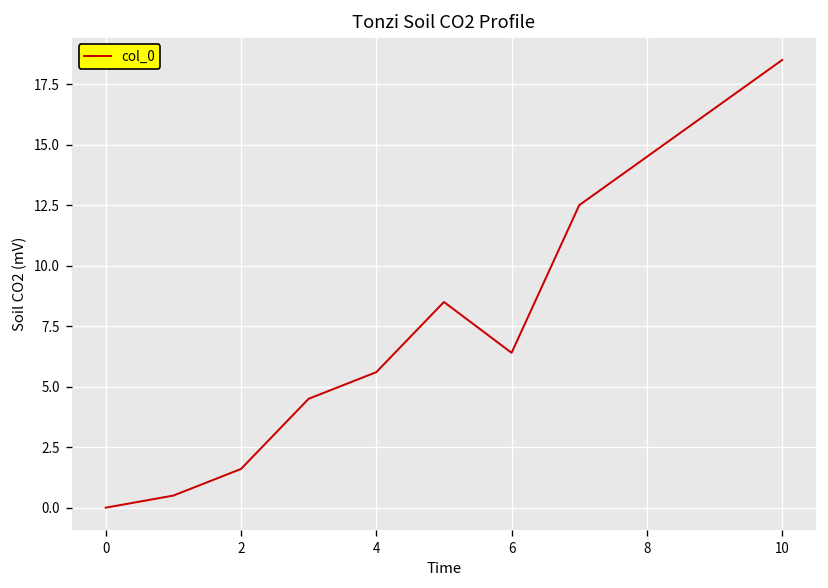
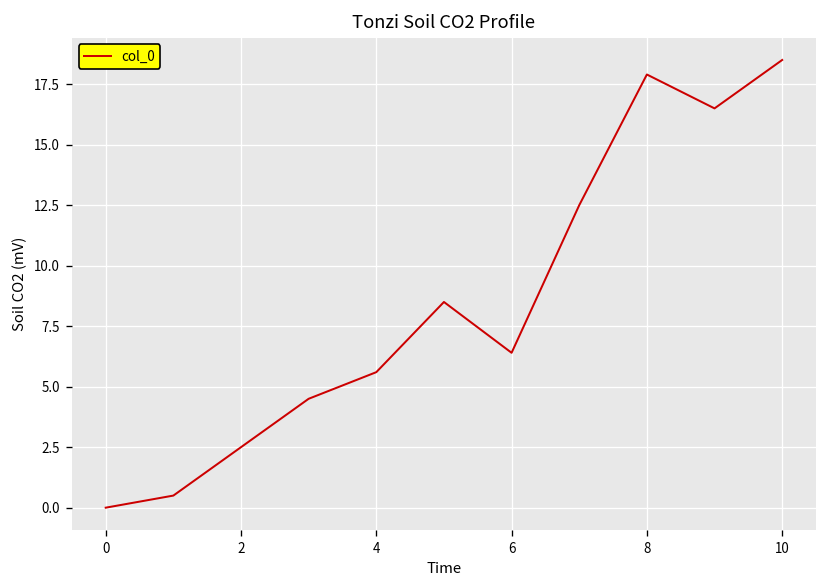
  {
    "0": 0.0,
-   "2": 1.6,
+   "2": 2.5,
    "4": 5.6,
    "6": 6.4,
-   "8": 14.5,
+   "8": 17.9,
    "10": 18.5
  }
